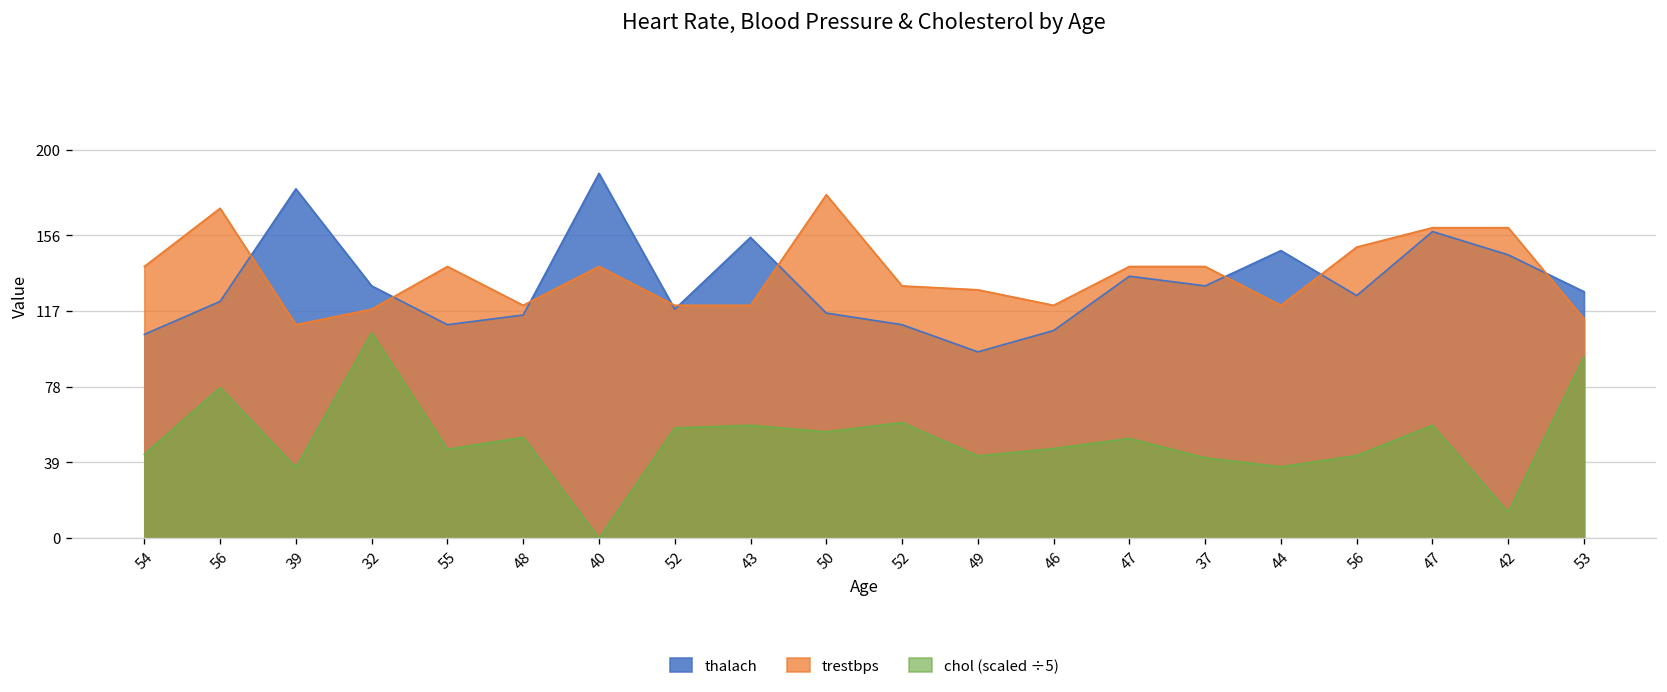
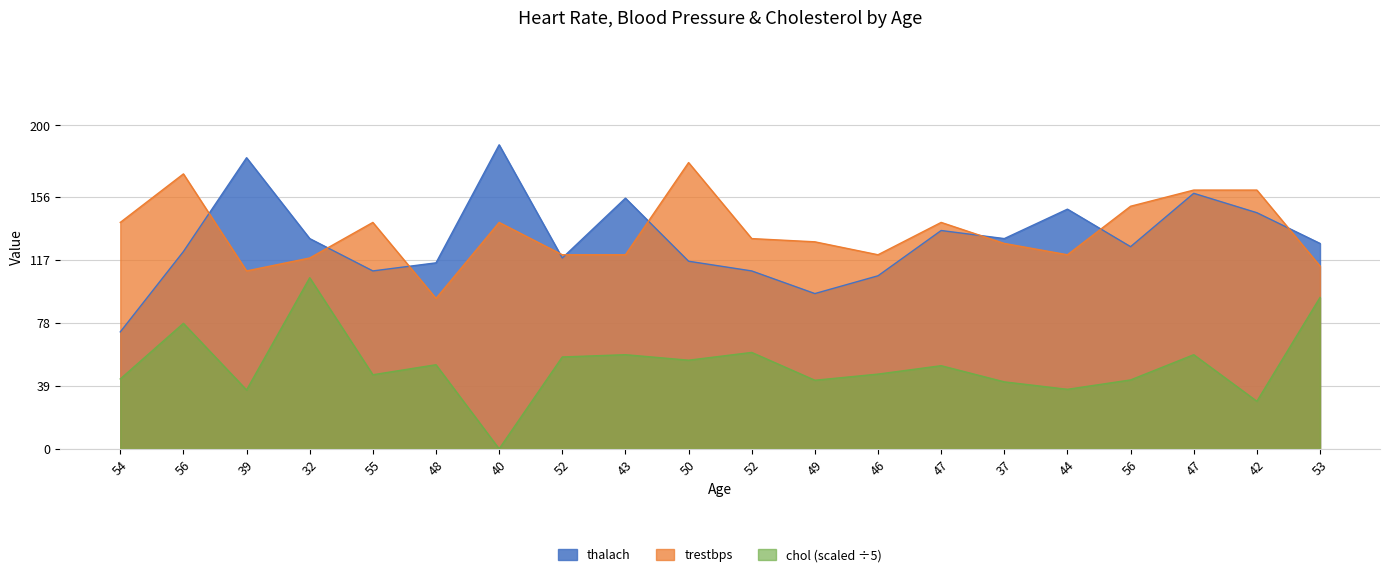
  {
    "thalach": {
-     "54": 105,
+     "54": 72,
      "39": 180,
      "32": 130,
      "55": 110,
      "48": 115,
      "40": 188,
      "43": 155,
      "50": 116,
      "49": 96,
      "46": 107,
      "37": 130,
      "44": 148,
      "42": 146,
      "53": 127
    },
    "trestbps": {
      "54": 140,
      "39": 110,
      "32": 118,
      "55": 140,
-     "48": 120,
+     "48": 93,
      "40": 140,
      "43": 120,
      "50": 177,
      "49": 128,
      "46": 120,
-     "37": 140,
+     "37": 127,
      "44": 120,
      "42": 160,
      "53": 113
    },
    "chol (scaled ÷5)": {
      "54": 43,
      "39": 36,
      "32": 106,
      "55": 46,
      "48": 52,
      "40": 0,
      "43": 58,
      "50": 55,
      "49": 42,
      "46": 46,
      "37": 41,
      "44": 37,
-     "42": 13,
+     "42": 29,
      "53": 94
    }
  }
